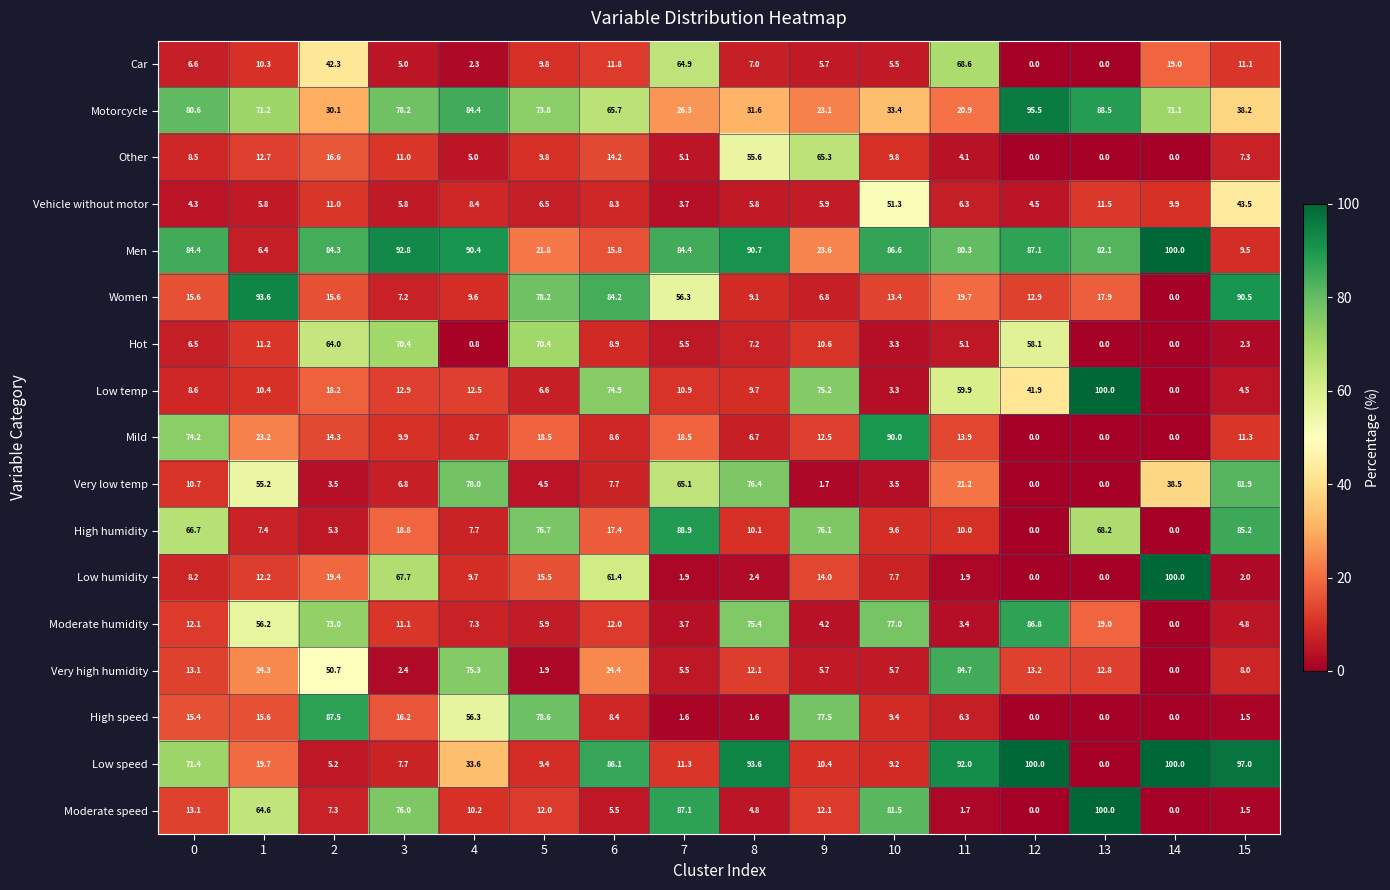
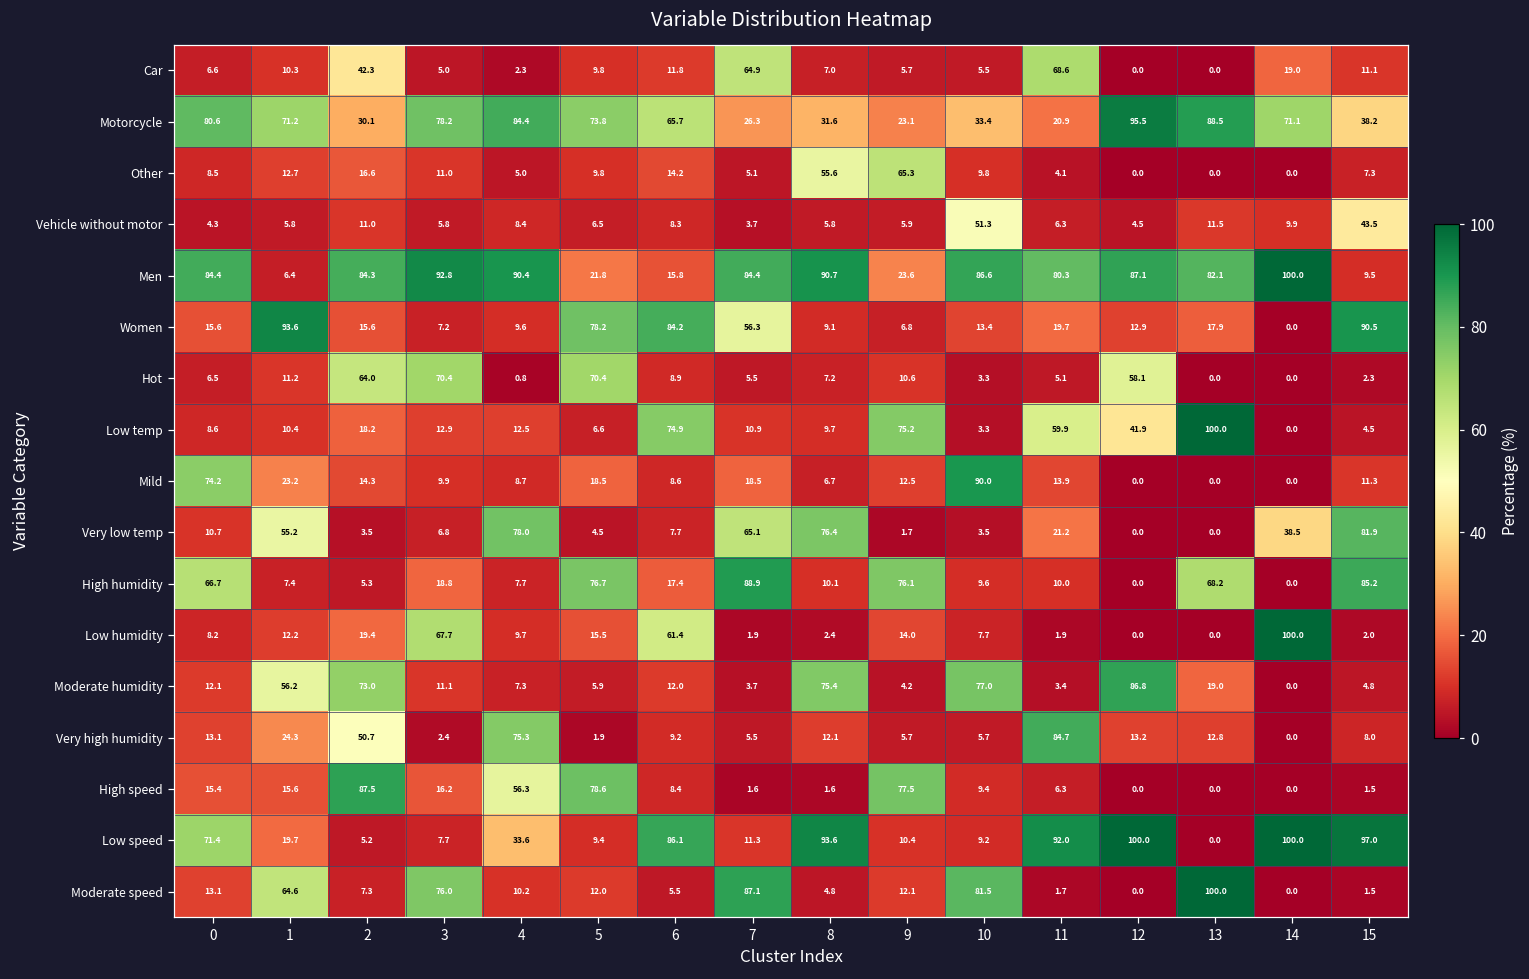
  {
    "Very high humidity": {
      "0": 13.1,
      "1": 24.3,
      "2": 50.7,
      "3": 2.4,
      "4": 75.3,
      "5": 1.9,
-     "6": 24.4,
+     "6": 9.2,
      "7": 5.5,
      "8": 12.1,
      "9": 5.7,
      "10": 5.7,
      "11": 84.7,
      "12": 13.2,
      "13": 12.8,
      "14": 0.0,
      "15": 8.0
    }
  }
